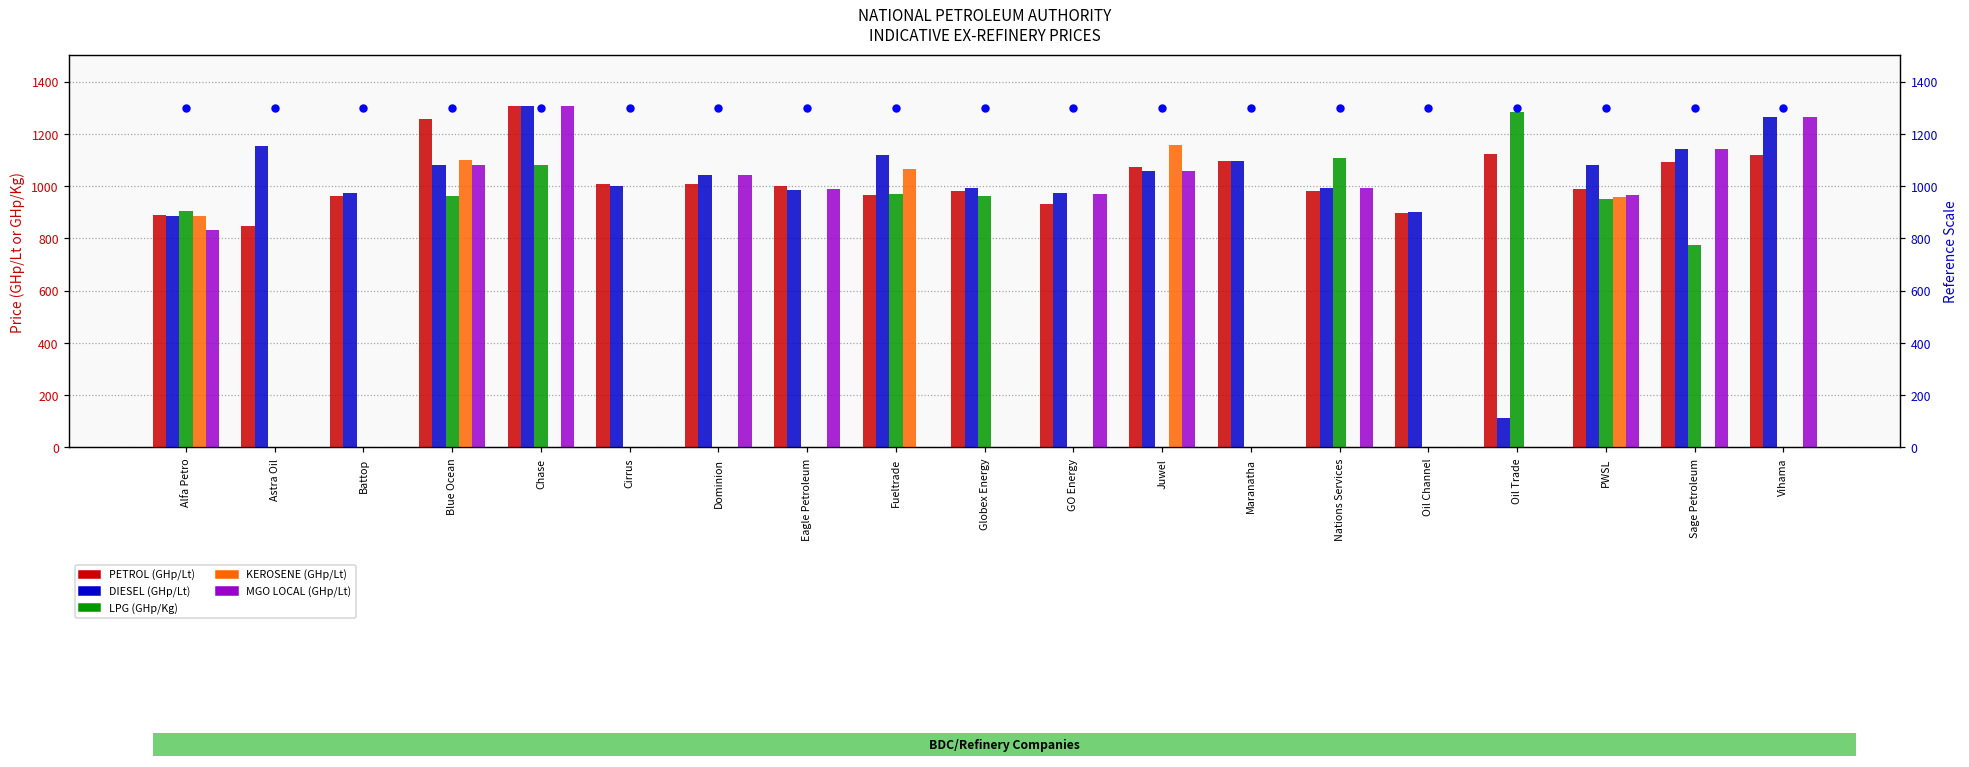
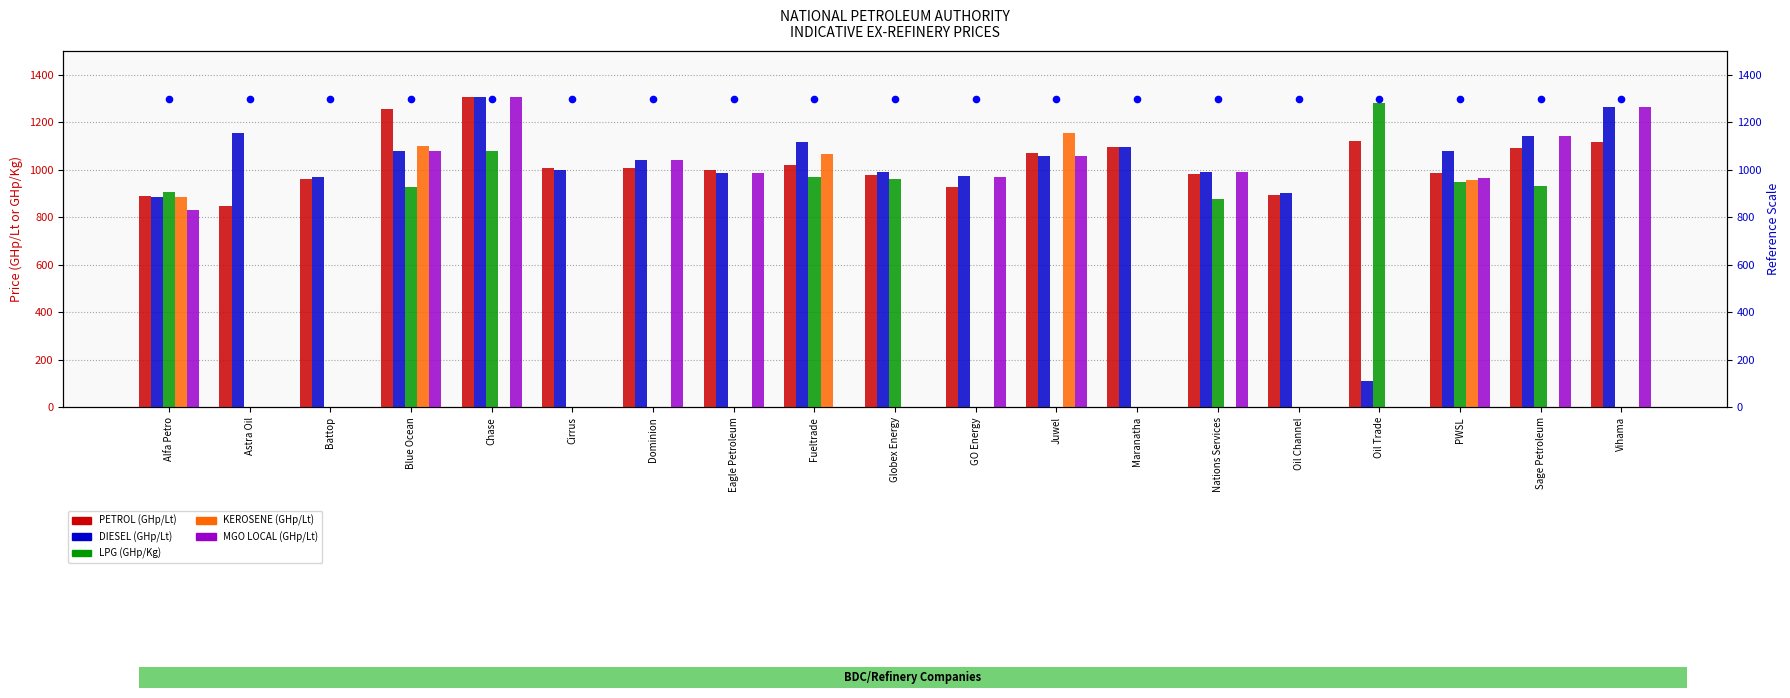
  {
    "PETROL (GHp/Lt)": {
      "Alfa Petro": 890,
      "Astra Oil": 850,
      "Battop": 960,
      "Blue Ocean": 1260,
      "Chase": 1300,
      "Cirrus": 1010,
      "Dominion": 1010,
      "Eagle Petroleum": 1000,
-     "Fueltrade": 970,
+     "Fueltrade": 1020,
      "Globex Energy": 980,
      "GO Energy": 930,
      "Juwel": 1070,
      "Maranatha": 1100,
      "Nations Services": 980,
      "Oil Channel": 900,
      "Oil Trade": 1120,
      "PWSL": 990,
      "Sage Petroleum": 1090,
      "Vihama": 1120
    },
    "LPG (GHp/Kg)": {
      "Alfa Petro": 900,
-     "Blue Ocean": 960,
+     "Blue Ocean": 930,
      "Chase": 1080,
      "Fueltrade": 970,
      "Globex Energy": 960,
-     "Nations Services": 1110,
+     "Nations Services": 880,
      "Oil Trade": 1280,
      "PWSL": 950,
-     "Sage Petroleum": 770
+     "Sage Petroleum": 930
    }
  }
